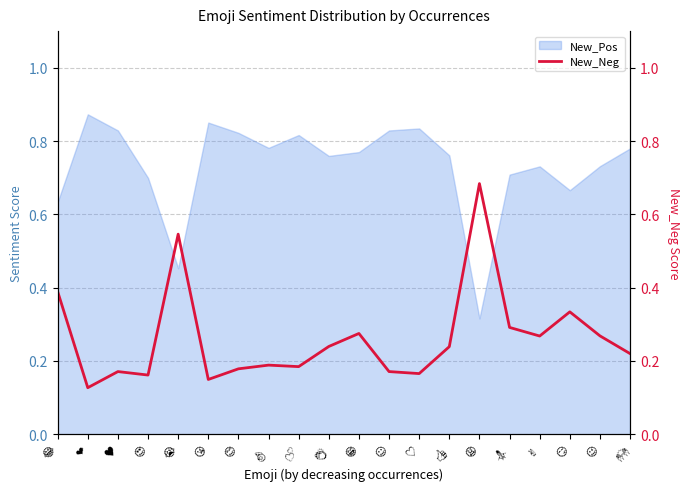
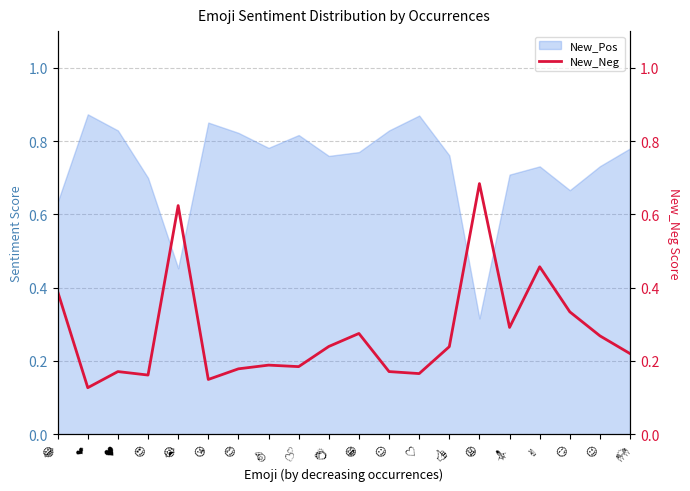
  {
    "New_Pos": {
      "😂": 0.63,
      "❤": 0.87,
      "♥": 0.83,
      "😍": 0.70,
      "😭": 0.45,
      "😘": 0.85,
      "😊": 0.82,
      "👌": 0.78,
      "💕": 0.82,
      "👏": 0.76,
      "😁": 0.77,
      "☺": 0.83,
-     "♡": 0.83,
+     "♡": 0.87,
      "👍": 0.76,
      "😩": 0.32,
      "🙏": 0.71,
      "✌": 0.73,
      "😏": 0.67,
      "😉": 0.73,
      "🙌": 0.78
    },
    "New_Neg": {
      "😂": 0.39,
      "❤": 0.13,
      "♥": 0.17,
      "😍": 0.16,
-     "😭": 0.55,
+     "😭": 0.62,
      "😘": 0.15,
      "😊": 0.18,
      "👌": 0.19,
      "💕": 0.18,
      "👏": 0.24,
      "😁": 0.28,
      "☺": 0.17,
      "♡": 0.17,
      "👍": 0.24,
      "😩": 0.68,
      "🙏": 0.29,
-     "✌": 0.27,
+     "✌": 0.46,
      "😏": 0.33,
      "😉": 0.27,
      "🙌": 0.22
    }
  }
